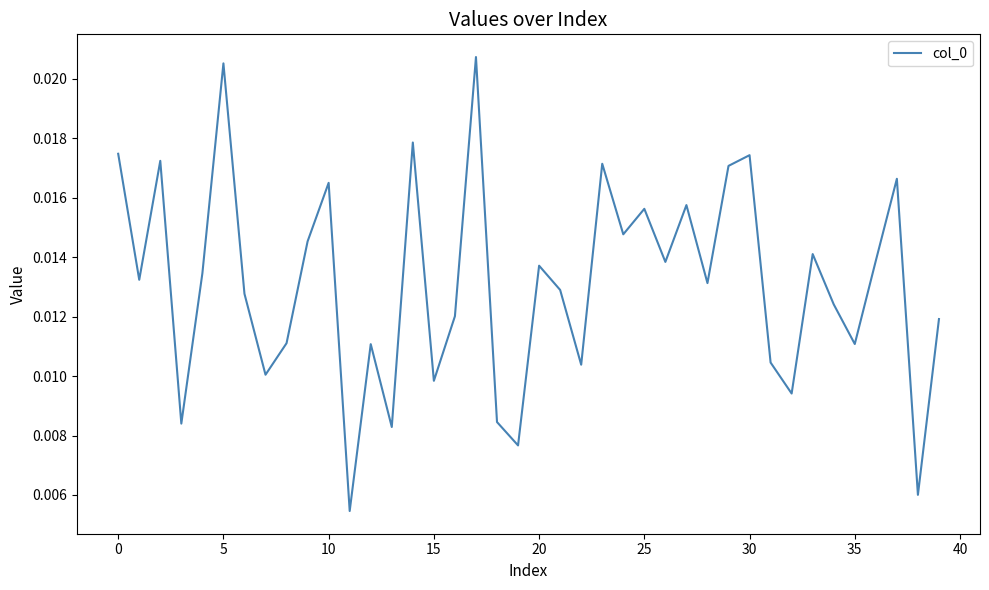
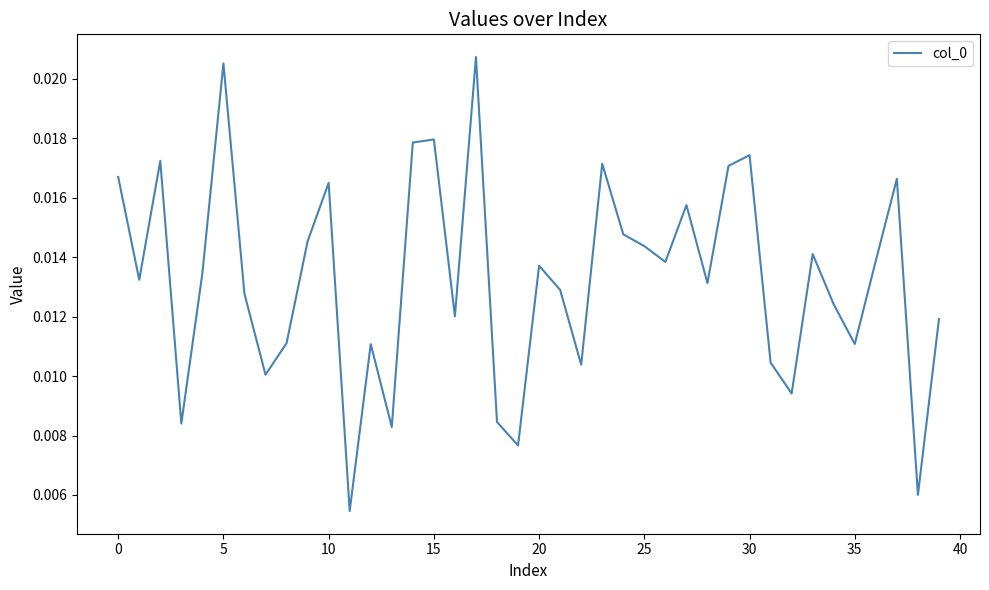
  {
-   "0": 0.0175,
+   "0": 0.0167,
    "5": 0.0205,
    "10": 0.0165,
-   "15": 0.0098,
+   "15": 0.0180,
    "20": 0.0137,
-   "25": 0.0156,
+   "25": 0.0144,
    "30": 0.0174,
    "35": 0.0111
  }
